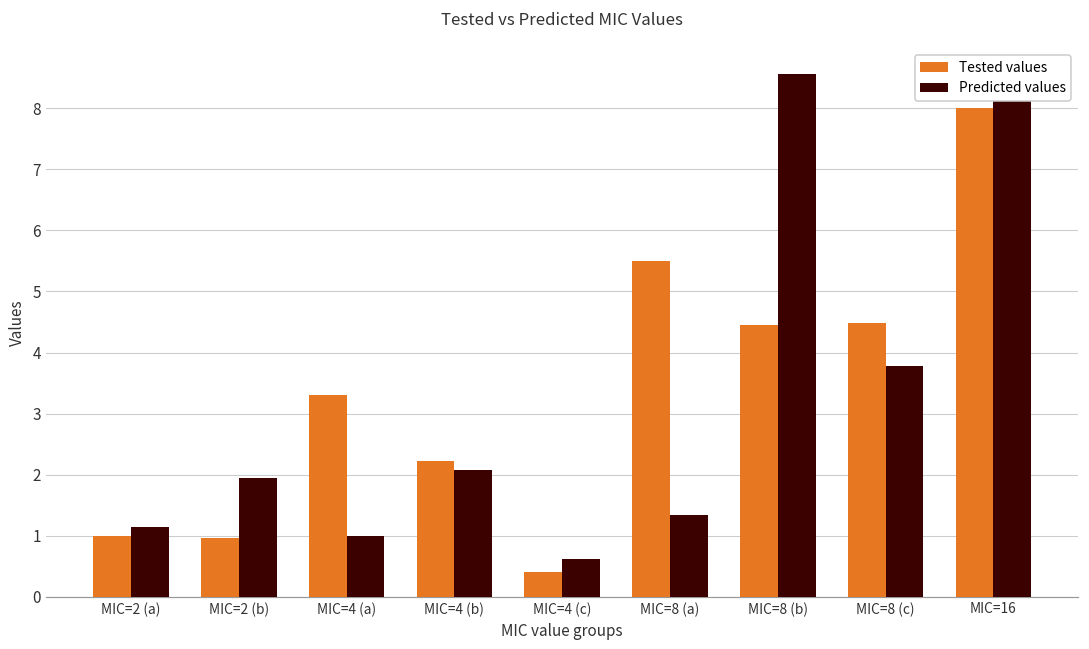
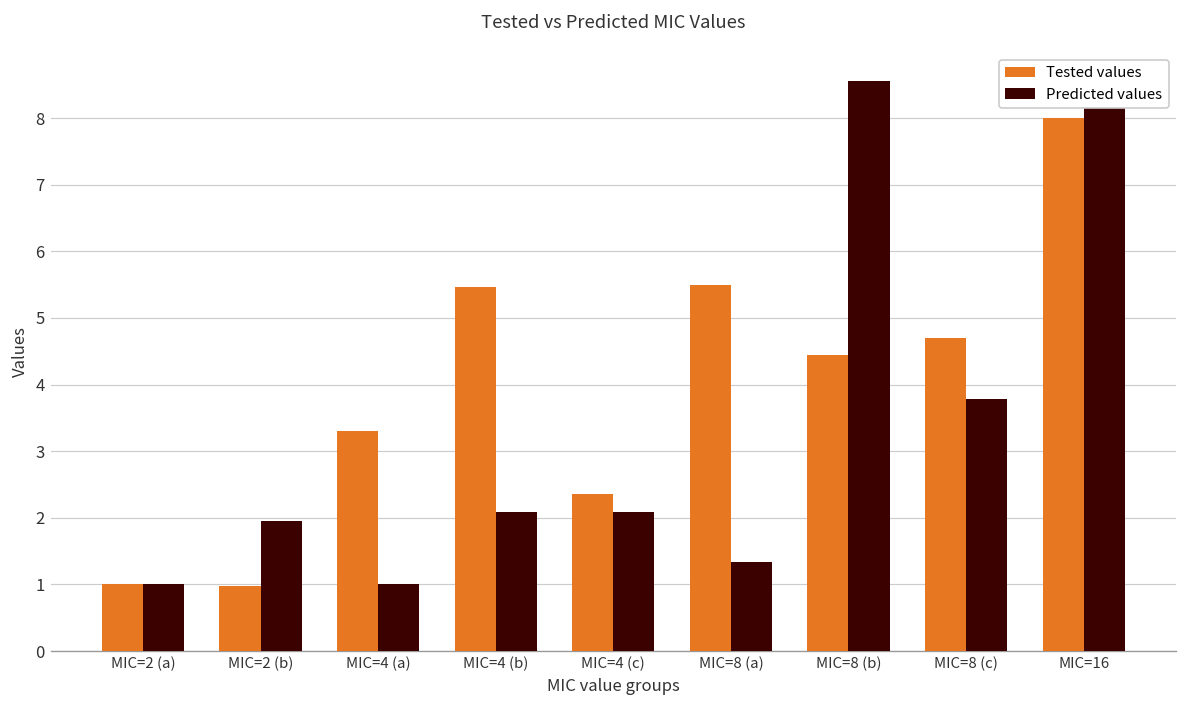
  {
    "Tested values": {
      "MIC=2 (a)": 1.0,
      "MIC=2 (b)": 1.0,
      "MIC=4 (a)": 3.3,
-     "MIC=4 (b)": 2.2,
-     "MIC=4 (c)": 0.4,
+     "MIC=4 (b)": 5.5,
+     "MIC=4 (c)": 2.4,
      "MIC=8 (a)": 5.5,
      "MIC=8 (b)": 4.4,
-     "MIC=8 (c)": 4.5,
+     "MIC=8 (c)": 4.7,
      "MIC=16": 8.0
    },
    "Predicted values": {
-     "MIC=2 (a)": 1.1,
+     "MIC=2 (a)": 1.0,
      "MIC=2 (b)": 2.0,
      "MIC=4 (a)": 1.0,
      "MIC=4 (b)": 2.1,
-     "MIC=4 (c)": 0.6,
+     "MIC=4 (c)": 2.1,
      "MIC=8 (a)": 1.3,
      "MIC=8 (b)": 8.6,
      "MIC=8 (c)": 3.8
    }
  }
